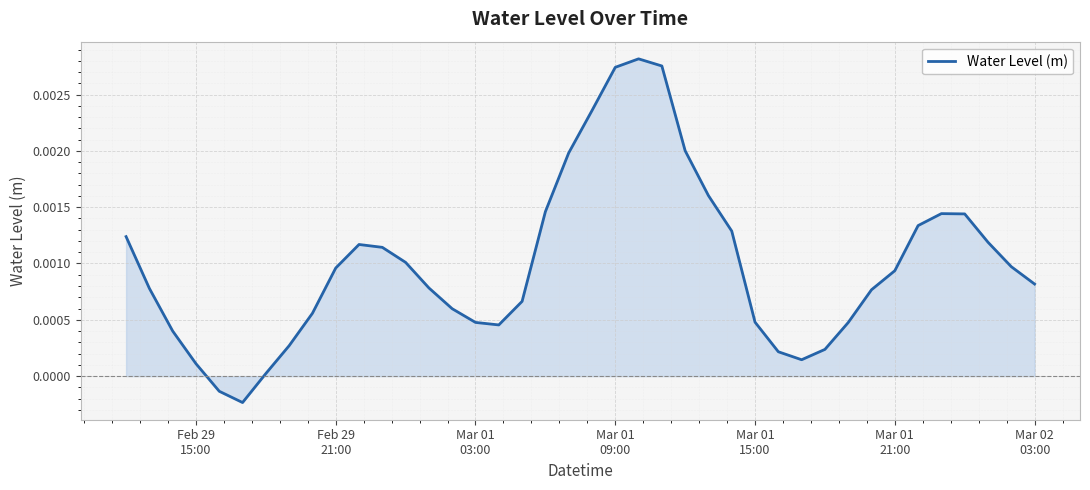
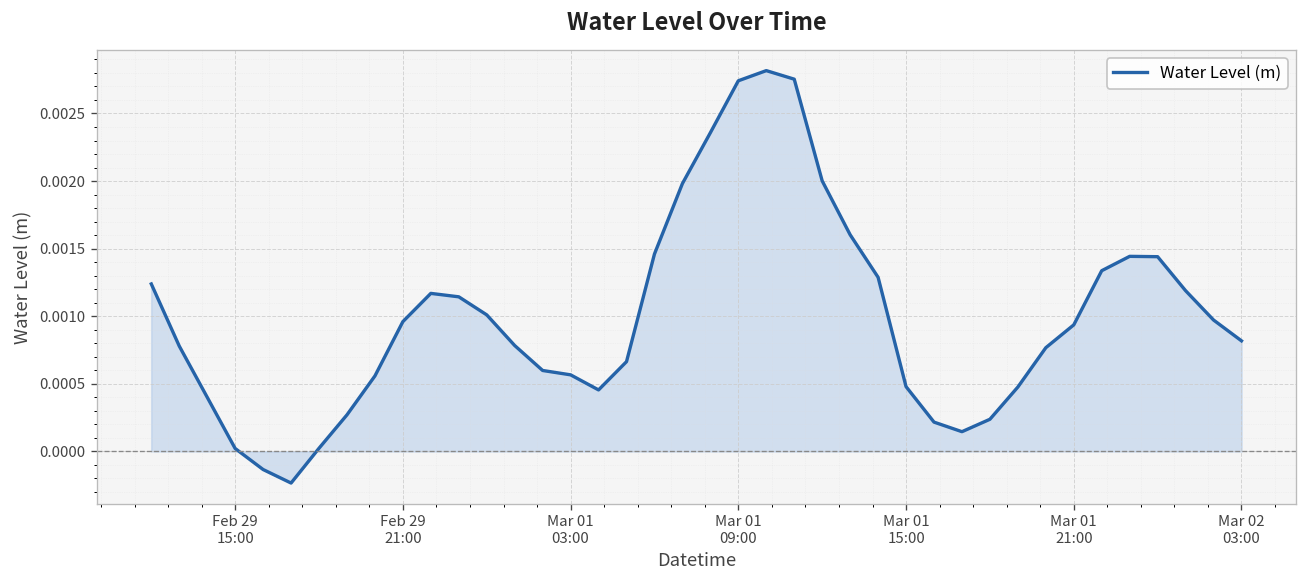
  {
    "Water Level (m)": {
-     "Feb 29 15:00": 0.00011,
-     "Mar 01 03:00": 0.00048
+     "Feb 29 15:00": 0.00002,
+     "Mar 01 03:00": 0.00057
    }
  }
